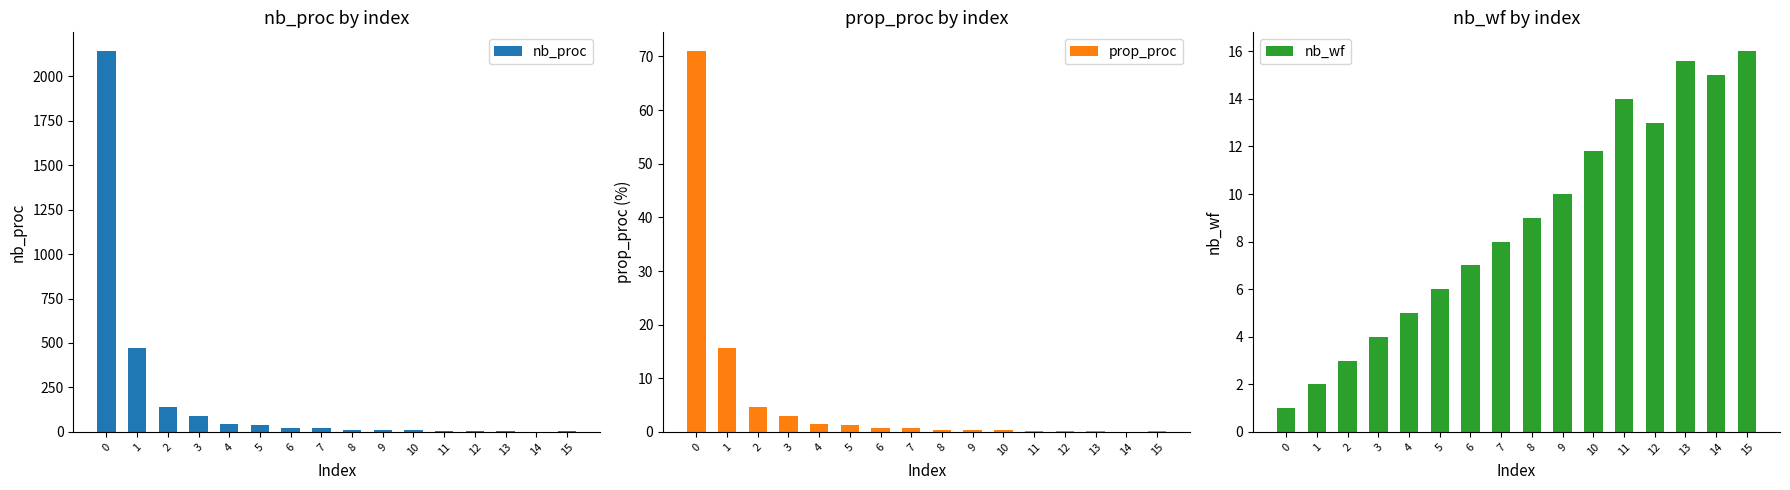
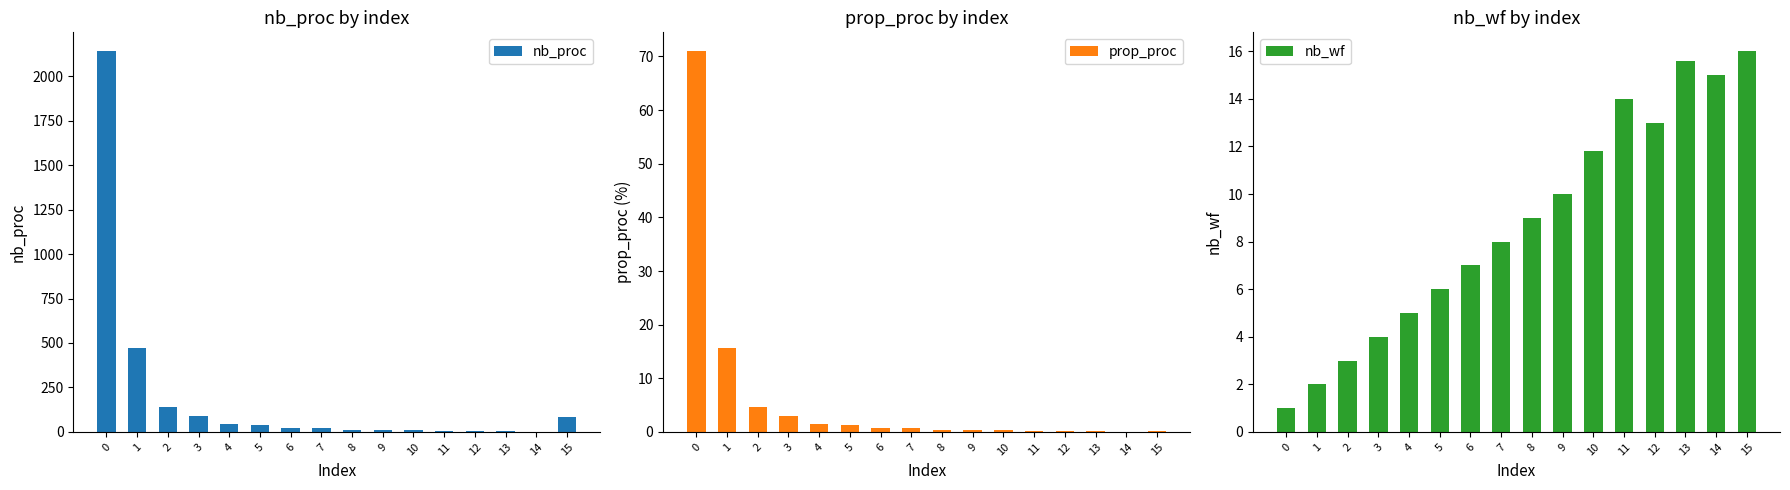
  {
    "nb_proc by index": {
      "0": 2140,
      "1": 470,
      "2": 140,
      "3": 90,
      "4": 50,
      "5": 40,
      "6": 20,
      "7": 20,
-     "15": 0
+     "15": 90
    },
    "prop_proc by index": {
      "0": 71,
      "1": 16,
      "2": 5,
      "3": 3,
      "4": 2,
      "5": 1,
      "6": 1,
      "7": 1
    },
    "nb_wf by index": {
      "0": 1.0,
      "1": 2.0,
      "2": 3.0,
      "3": 4.0,
      "4": 5.0,
      "5": 6.0,
      "6": 7.0,
      "7": 8.0,
      "8": 9.0,
      "9": 10.0,
      "10": 11.8,
      "11": 14.0,
      "12": 13.0,
      "13": 15.6,
      "14": 15.0,
      "15": 16.0
    }
  }
